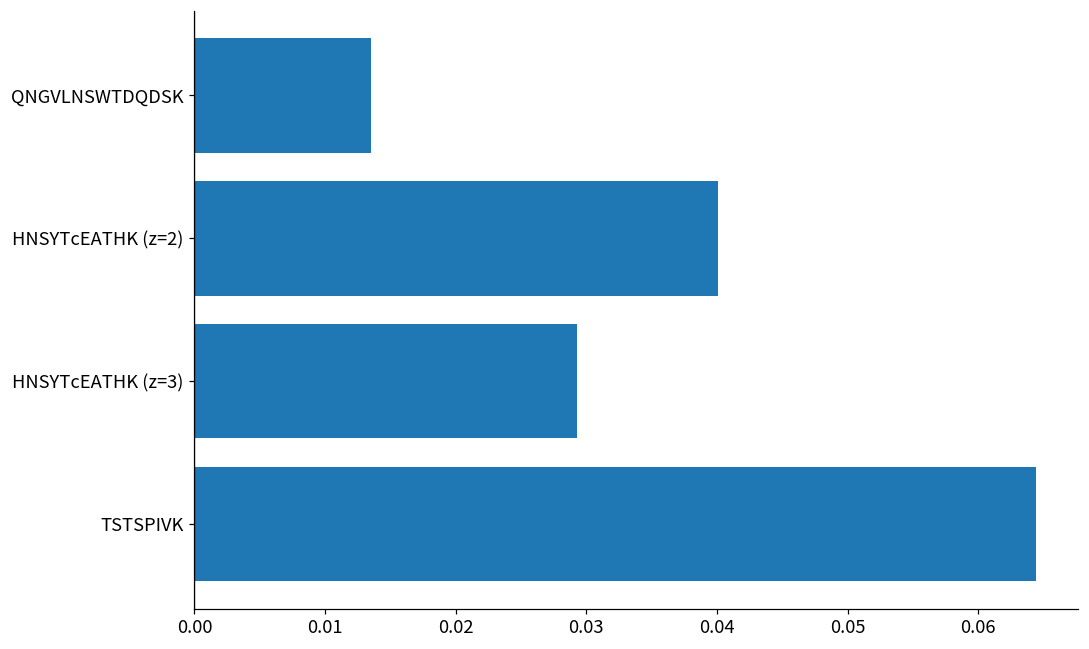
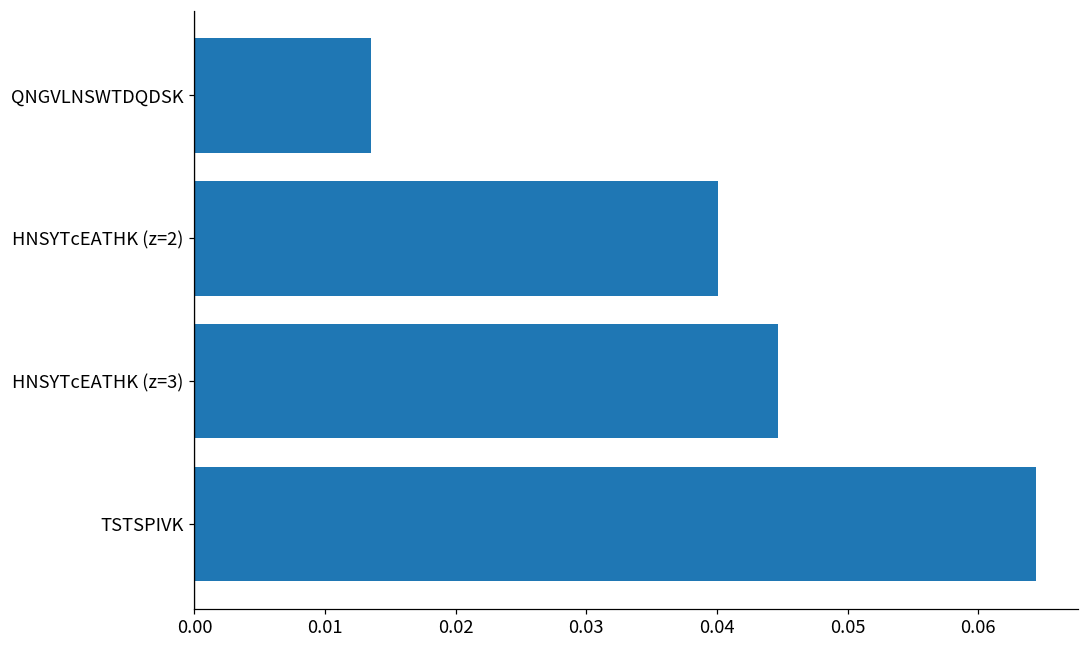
  {
    "QNGVLNSWTDQDSK": 0.0135,
    "HNSYTcEATHK (z=2)": 0.0401,
-   "HNSYTcEATHK (z=3)": 0.0293,
+   "HNSYTcEATHK (z=3)": 0.0446,
    "TSTSPIVK": 0.0644
  }
